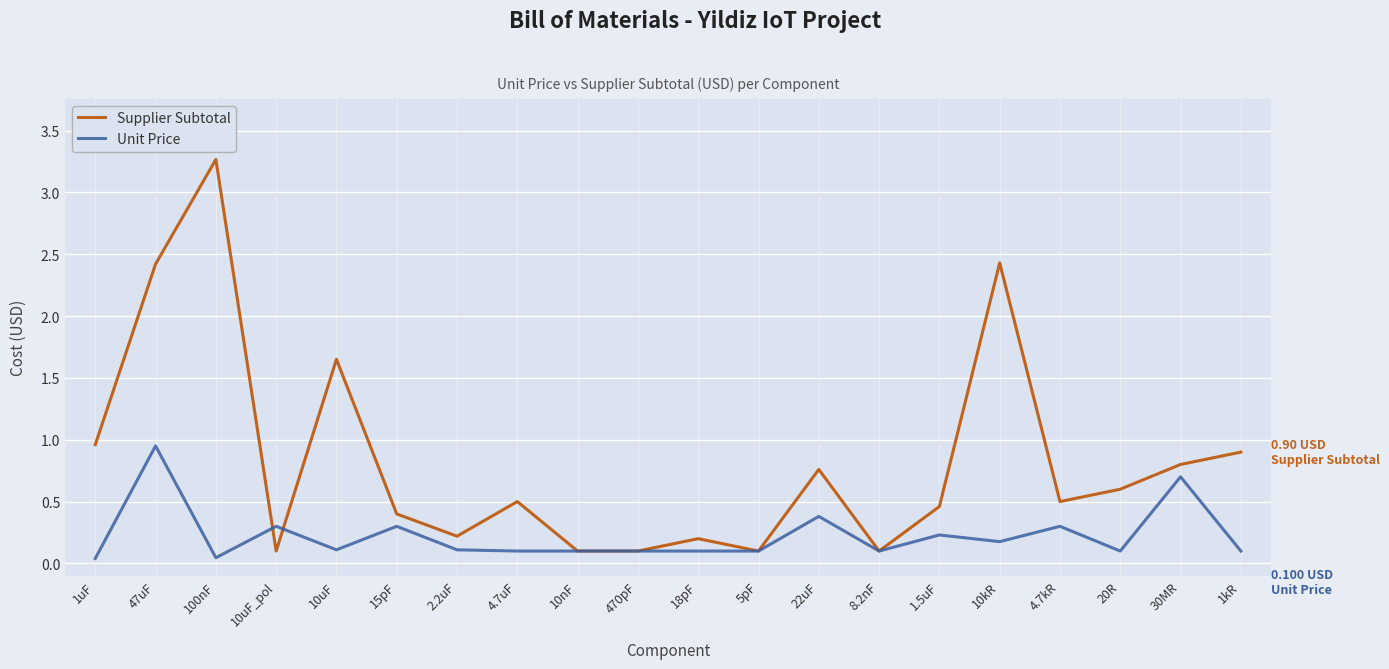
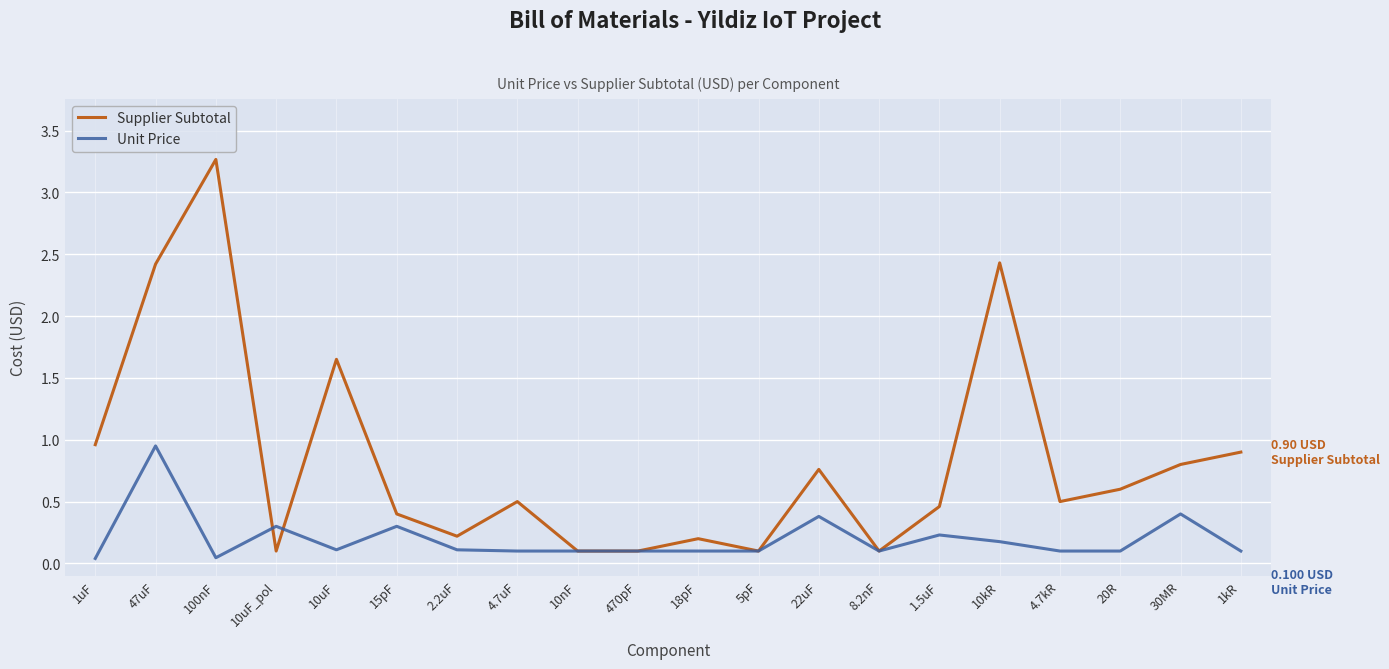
  {
    "Supplier Subtotal": {
      "1uF": 0.96,
      "47uF": 2.4,
      "100nF": 3.27,
      "10uF_pol": 0.1,
      "10uF": 1.65,
      "15pF": 0.4,
      "2.2uF": 0.2,
      "4.7uF": 0.5,
      "18pF": 0.2,
      "22uF": 0.76,
      "1.5uF": 0.46,
      "10kR": 2.43,
      "4.7kR": 0.5,
      "20R": 0.6,
      "30MR": 0.8,
      "1kR": 0.9
    },
    "Unit Price": {
      "1uF": 0.04,
      "47uF": 0.95,
      "100nF": 0.05,
      "10uF_pol": 0.3,
      "10uF": 0.1,
      "15pF": 0.3,
      "2.2uF": 0.1,
      "4.7uF": 0.1,
      "18pF": 0.1,
      "22uF": 0.4,
      "1.5uF": 0.23,
      "10kR": 0.18,
-     "4.7kR": 0.3,
+     "4.7kR": 0.1,
      "20R": 0.1,
-     "30MR": 0.7,
+     "30MR": 0.4,
      "1kR": 0.1
    }
  }
